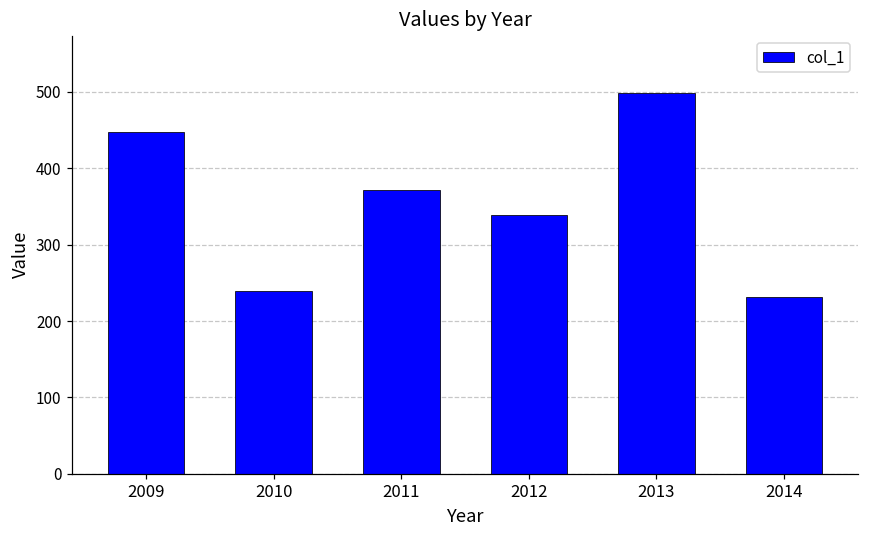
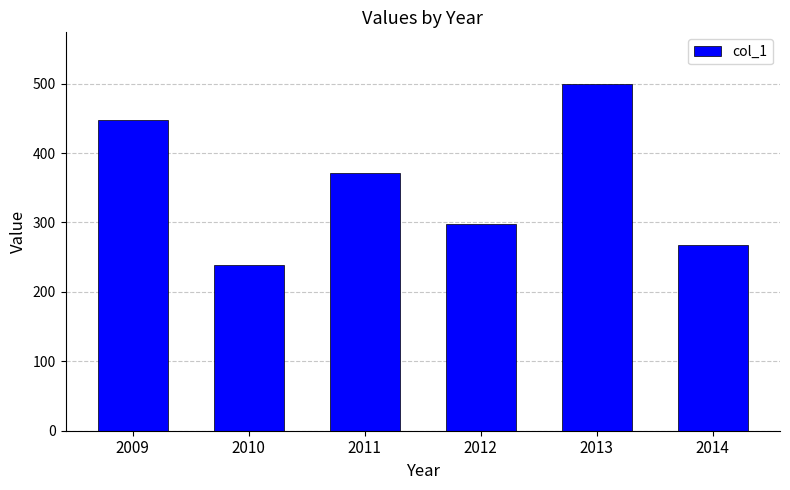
  {
    "2009": 450,
    "2010": 240,
    "2011": 370,
-   "2012": 340,
+   "2012": 300,
    "2013": 500,
-   "2014": 230
+   "2014": 270
  }
